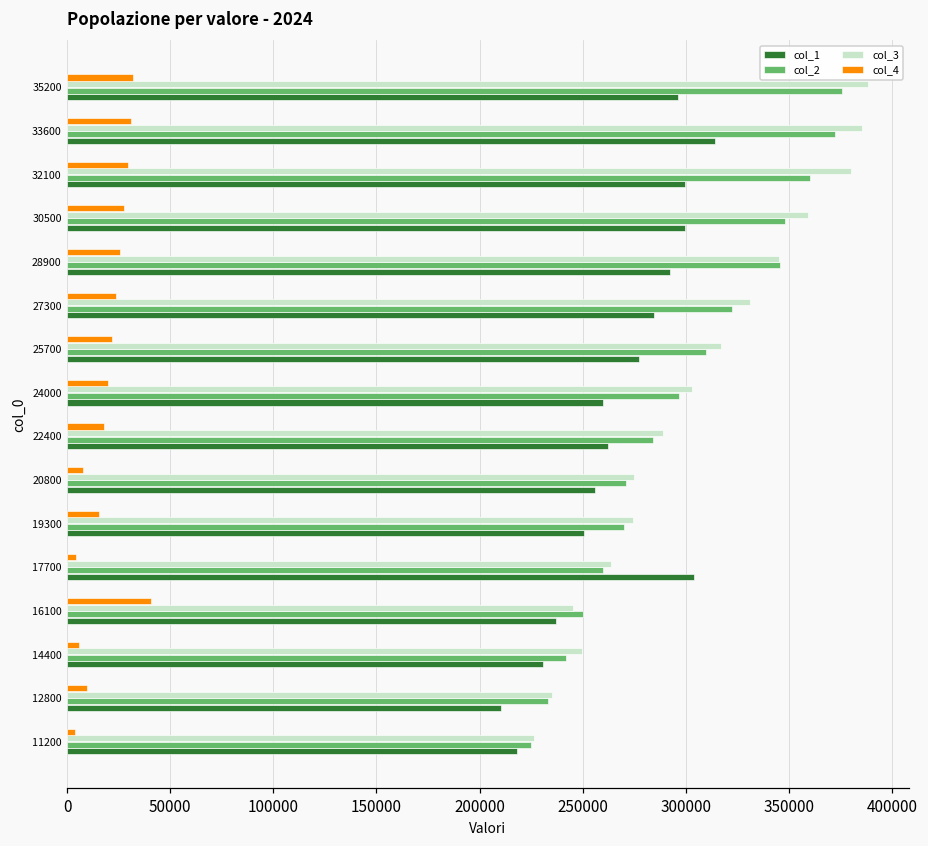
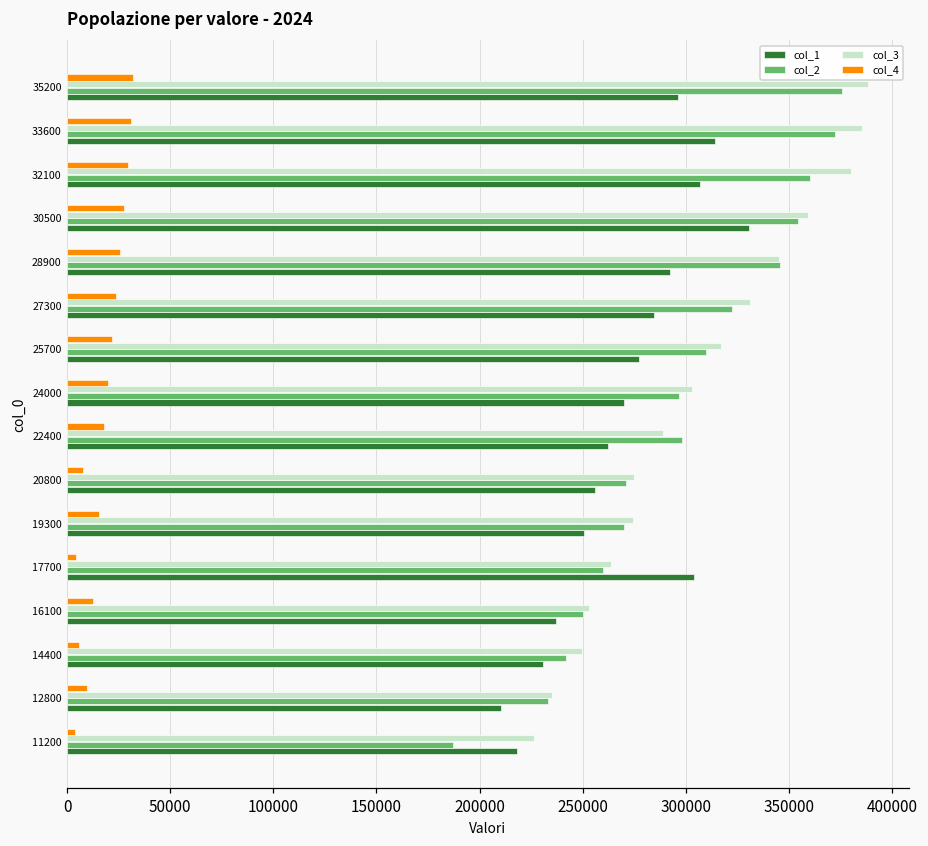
  {
    "col_1": {
      "35200": 296000,
      "33600": 314000,
-     "32100": 300000,
-     "30500": 300000,
+     "32100": 307000,
+     "30500": 331000,
      "28900": 292000,
      "27300": 285000,
      "25700": 277000,
-     "24000": 260000,
+     "24000": 270000,
      "22400": 262000,
      "20800": 256000,
      "19300": 251000,
      "17700": 304000,
      "16100": 237000,
      "14400": 231000,
      "12800": 210000,
      "11200": 218000
    },
    "col_2": {
      "35200": 376000,
      "33600": 372000,
      "32100": 360000,
-     "30500": 348000,
+     "30500": 354000,
      "28900": 346000,
      "27300": 323000,
      "25700": 310000,
      "24000": 297000,
-     "22400": 284000,
+     "22400": 298000,
      "20800": 271000,
      "19300": 270000,
      "17700": 260000,
      "16100": 250000,
      "14400": 242000,
      "12800": 233000,
-     "11200": 225000
+     "11200": 187000
    },
    "col_3": {
      "35200": 389000,
      "33600": 386000,
      "32100": 380000,
      "30500": 359000,
      "28900": 345000,
      "27300": 331000,
      "25700": 317000,
      "24000": 303000,
      "22400": 289000,
      "20800": 275000,
      "19300": 274000,
      "17700": 264000,
-     "16100": 245000,
+     "16100": 253000,
      "14400": 249000,
      "12800": 235000,
      "11200": 226000
    },
    "col_4": {
      "35200": 32000,
      "33600": 31000,
      "32100": 29000,
      "30500": 28000,
      "28900": 26000,
      "27300": 24000,
      "25700": 22000,
      "24000": 20000,
      "22400": 18000,
      "20800": 8000,
      "19300": 16000,
      "17700": 4000,
-     "16100": 40000,
+     "16100": 13000,
      "14400": 6000,
      "12800": 10000,
      "11200": 4000
    }
  }
